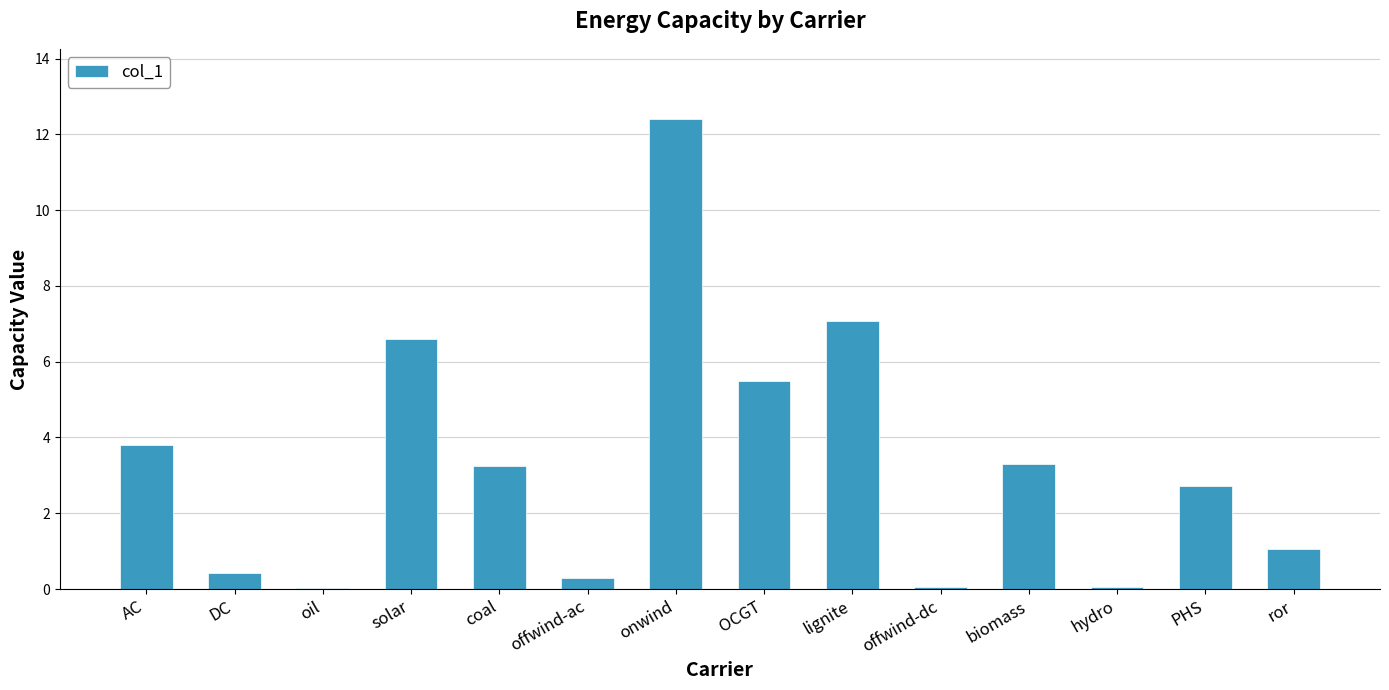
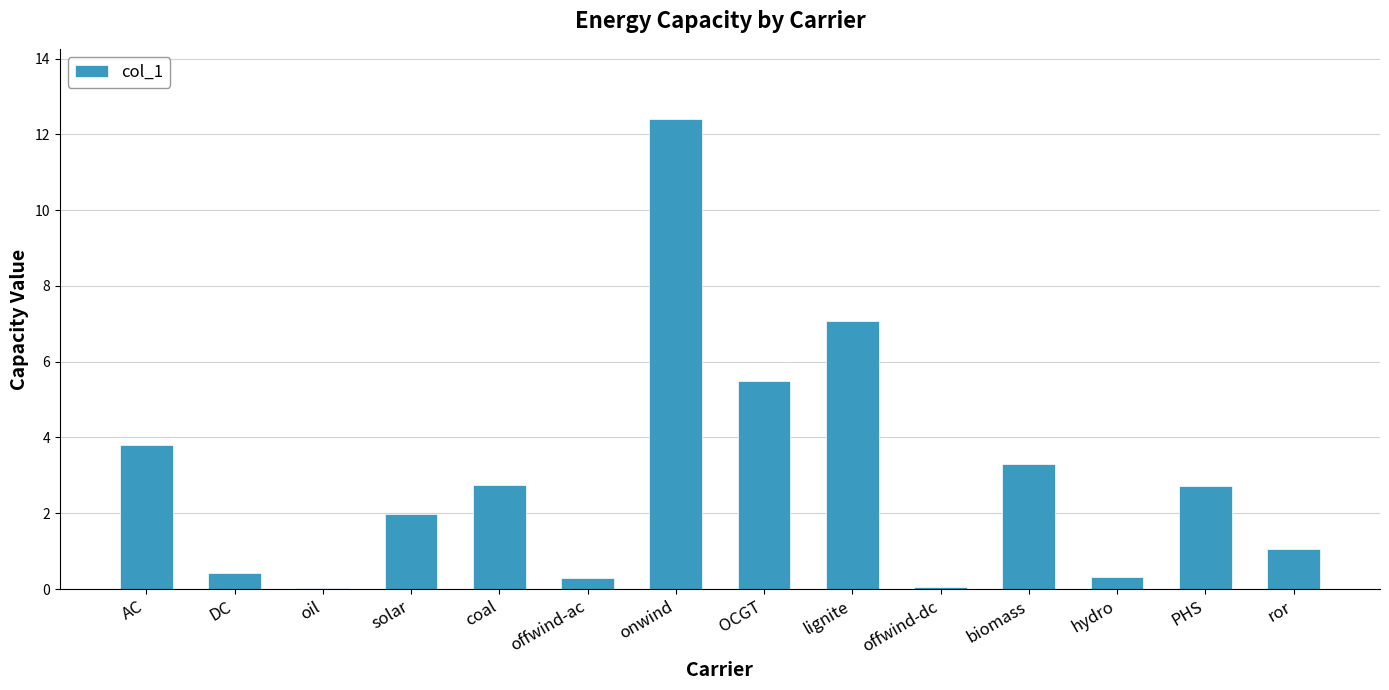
  {
    "AC": 3.8,
    "DC": 0.4,
-   "solar": 6.6,
-   "coal": 3.2,
+   "solar": 2.0,
+   "coal": 2.8,
    "offwind-ac": 0.3,
    "onwind": 12.4,
    "OCGT": 5.5,
    "lignite": 7.1,
    "biomass": 3.3,
-   "hydro": 0.1,
+   "hydro": 0.3,
    "PHS": 2.7,
    "ror": 1.1
  }
